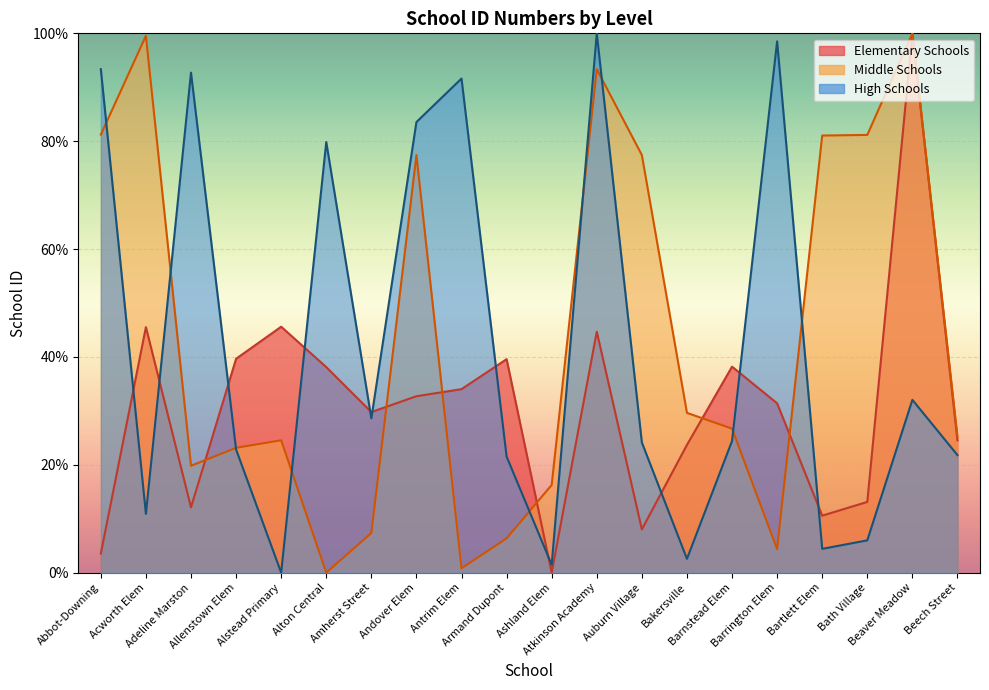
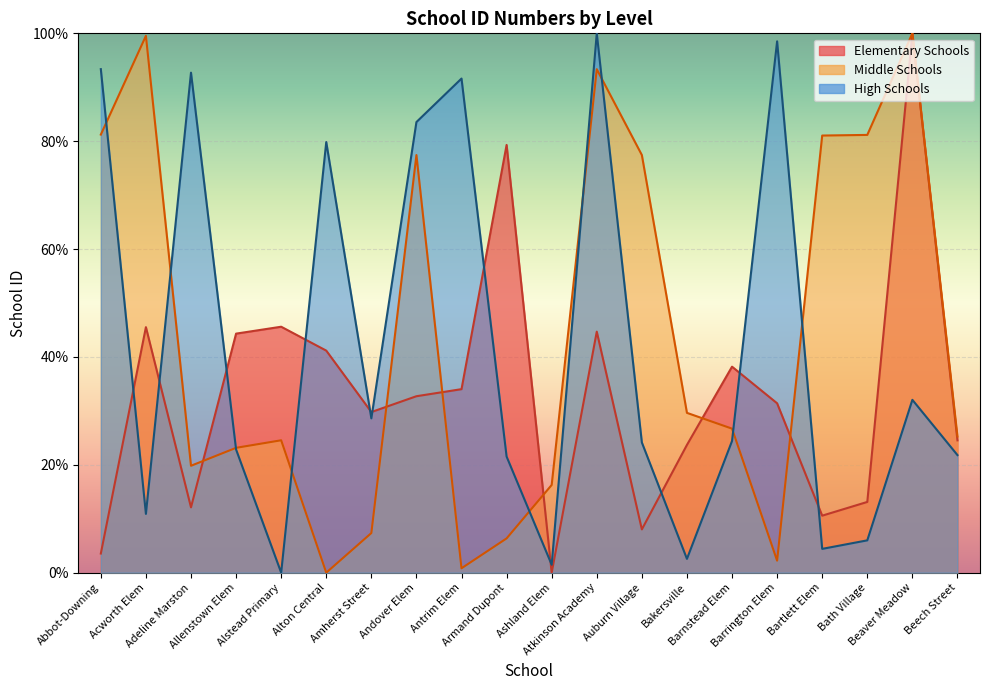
  {
    "Elementary Schools": {
      "Abbot-Downing": "4%",
      "Acworth Elem": "46%",
      "Adeline Marston": "12%",
-     "Allenstown Elem": "40%",
+     "Allenstown Elem": "44%",
      "Alstead Primary": "46%",
-     "Alton Central": "38%",
+     "Alton Central": "41%",
      "Amherst Street": "30%",
      "Andover Elem": "33%",
      "Antrim Elem": "34%",
-     "Armand Dupont": "40%",
+     "Armand Dupont": "79%",
      "Ashland Elem": "0%",
      "Atkinson Academy": "45%",
      "Auburn Village": "8%",
      "Bakersville": "24%",
      "Barnstead Elem": "38%",
      "Barrington Elem": "31%",
      "Bartlett Elem": "11%",
      "Bath Village": "13%",
      "Beech Street": "25%"
    },
    "Middle Schools": {
      "Abbot-Downing": "81%",
      "Acworth Elem": "100%",
      "Adeline Marston": "20%",
      "Alstead Primary": "25%",
      "Alton Central": "0%",
      "Amherst Street": "7%",
      "Andover Elem": "77%",
      "Antrim Elem": "1%",
      "Armand Dupont": "6%",
      "Ashland Elem": "16%",
      "Atkinson Academy": "93%",
      "Auburn Village": "77%",
      "Bakersville": "30%",
      "Barnstead Elem": "27%",
-     "Barrington Elem": "4%",
+     "Barrington Elem": "2%",
      "Bartlett Elem": "81%",
      "Bath Village": "81%",
      "Beech Street": "25%"
    },
    "High Schools": {
      "Abbot-Downing": "93%",
      "Acworth Elem": "11%",
      "Adeline Marston": "93%",
      "Alstead Primary": "0%",
      "Alton Central": "80%",
      "Amherst Street": "29%",
      "Andover Elem": "84%",
      "Antrim Elem": "92%",
      "Armand Dupont": "22%",
      "Ashland Elem": "1%",
      "Atkinson Academy": "100%",
      "Auburn Village": "24%",
      "Bakersville": "3%",
      "Barnstead Elem": "24%",
      "Barrington Elem": "99%",
      "Bartlett Elem": "4%",
      "Bath Village": "6%",
      "Beaver Meadow": "32%",
      "Beech Street": "22%"
    }
  }
